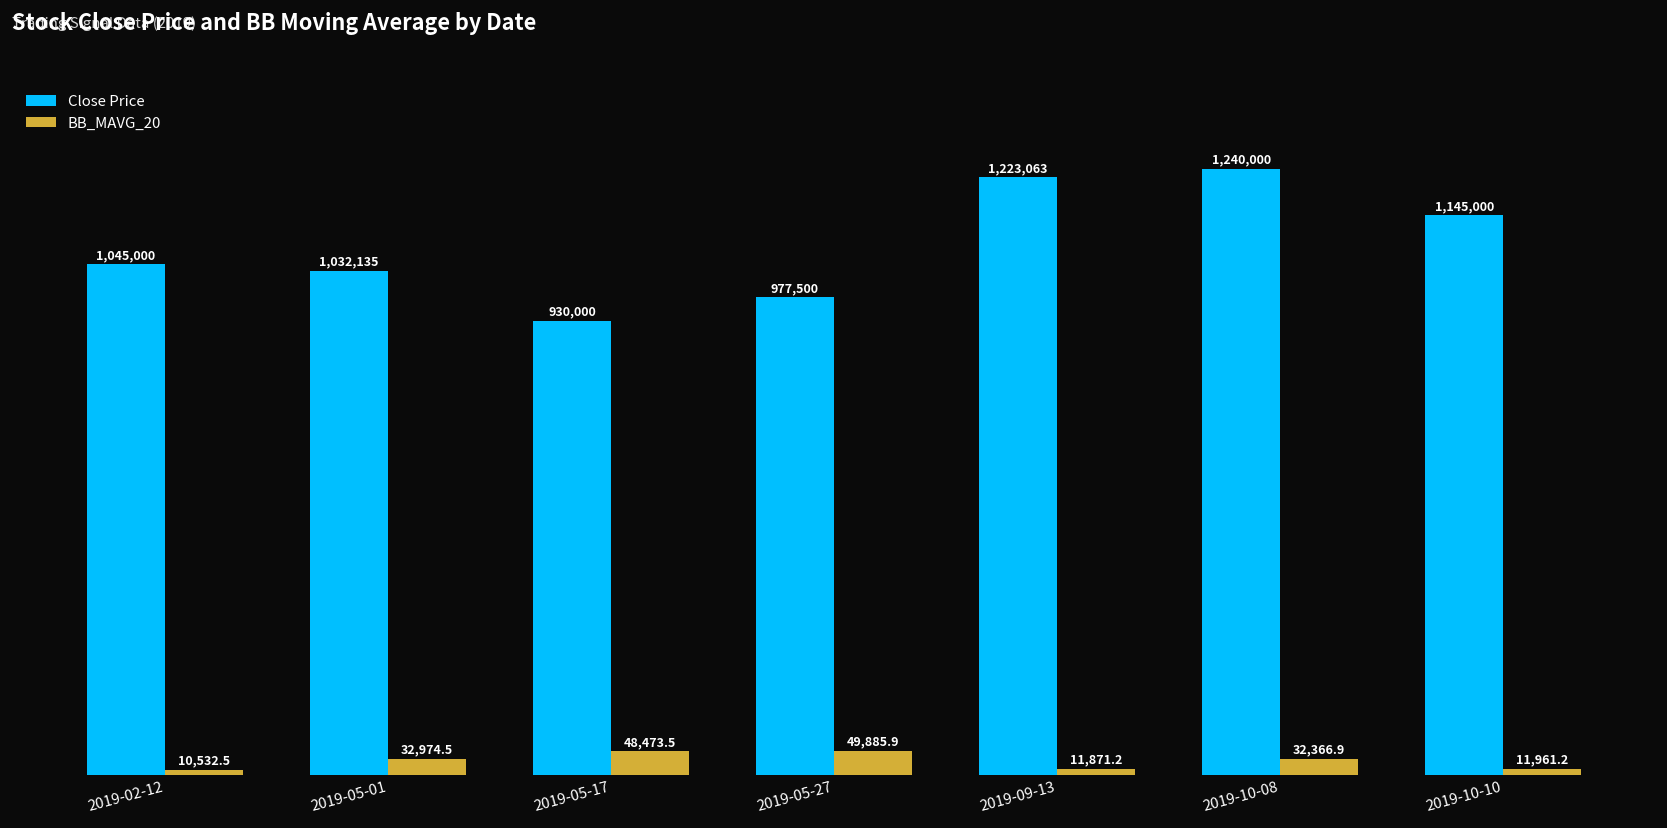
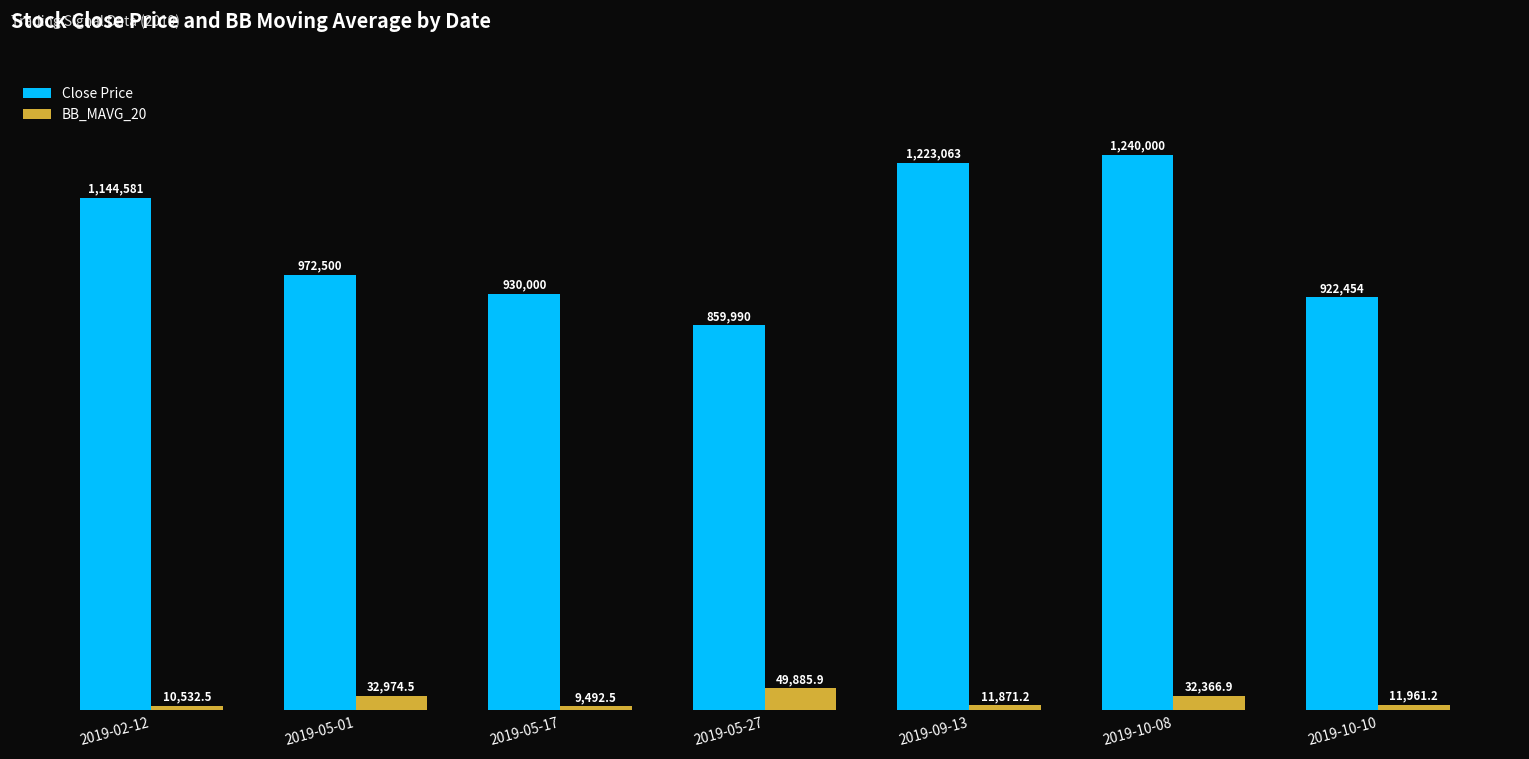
  {
    "Close Price": {
-     "2019-02-12": "1,045,000",
-     "2019-05-01": "1,032,135",
+     "2019-02-12": "1,144,581",
+     "2019-05-01": "972,500",
      "2019-05-17": "930,000",
-     "2019-05-27": "977,500",
+     "2019-05-27": "859,990",
      "2019-09-13": "1,223,063",
      "2019-10-08": "1,240,000",
-     "2019-10-10": "1,145,000"
+     "2019-10-10": "922,454"
    },
    "BB_MAVG_20": {
      "2019-02-12": "10,532.5",
      "2019-05-01": "32,974.5",
-     "2019-05-17": "48,473.5",
+     "2019-05-17": "9,492.5",
      "2019-05-27": "49,885.9",
      "2019-09-13": "11,871.2",
      "2019-10-08": "32,366.9",
      "2019-10-10": "11,961.2"
    }
  }
